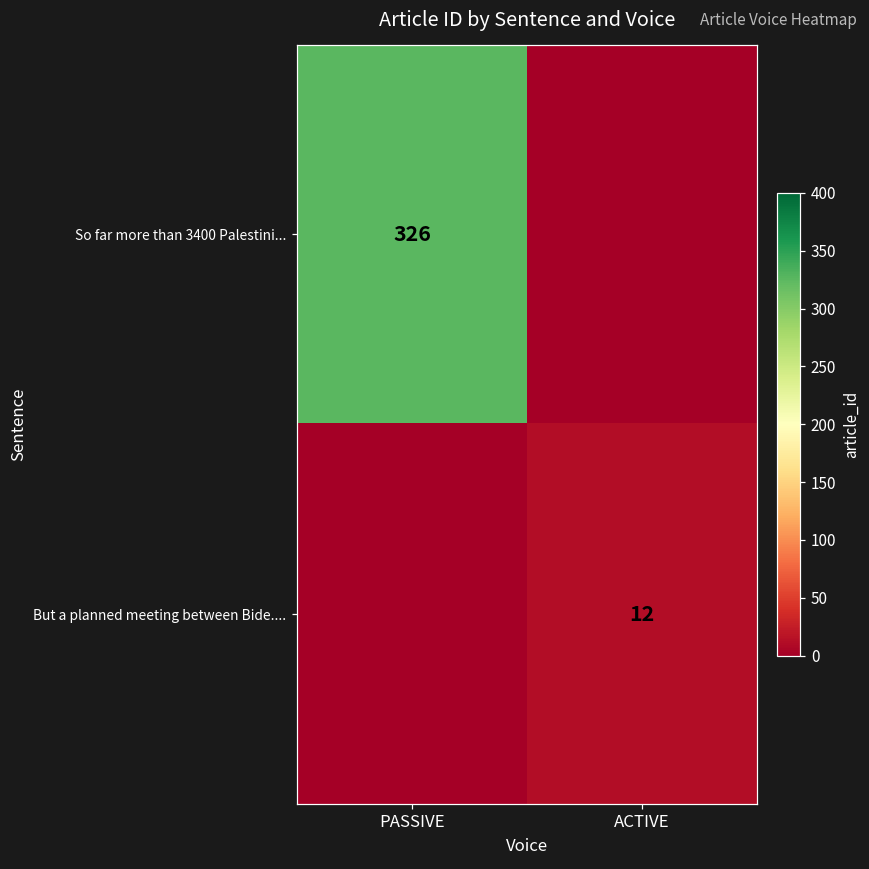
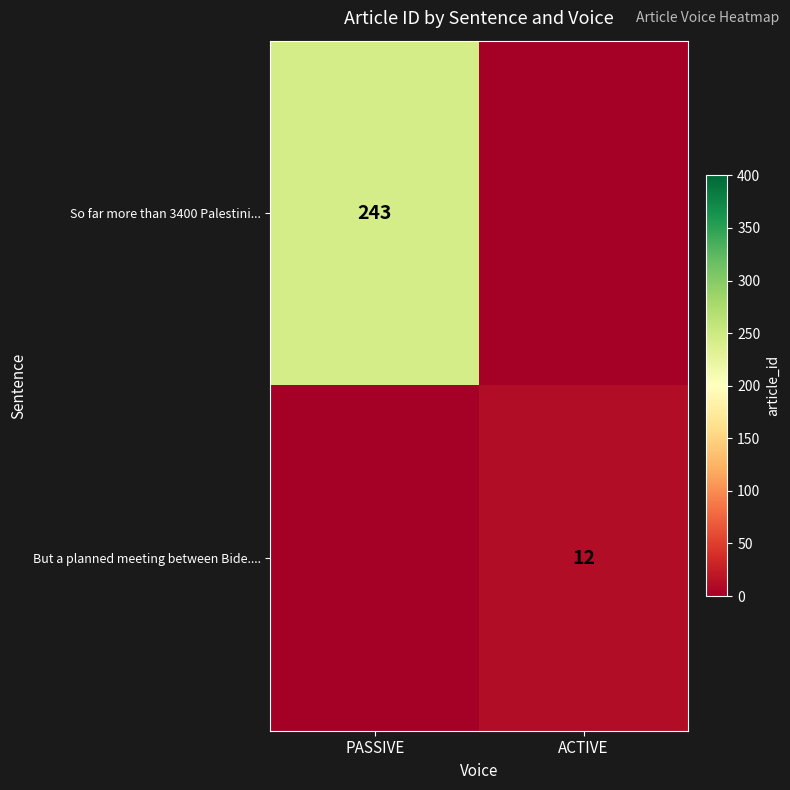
  {
    "So far more than 3400 Palestini...": {
-     "PASSIVE": 326
+     "PASSIVE": 243
    },
    "But a planned meeting between Bide....": {
      "ACTIVE": 12
    }
  }
